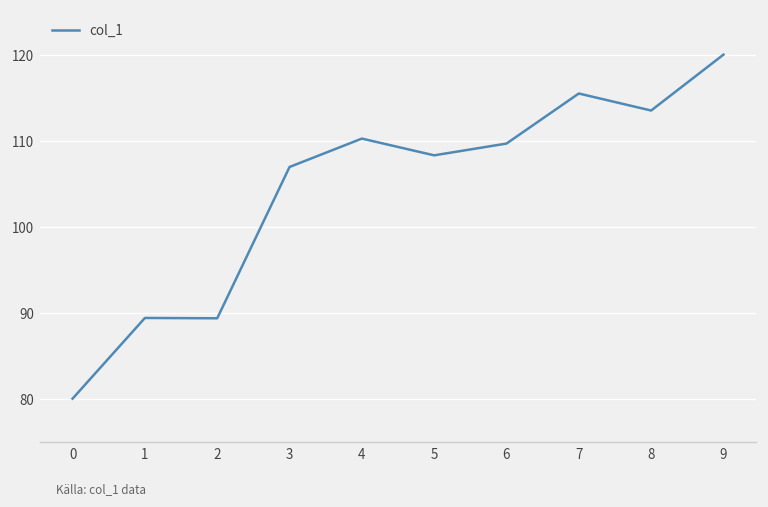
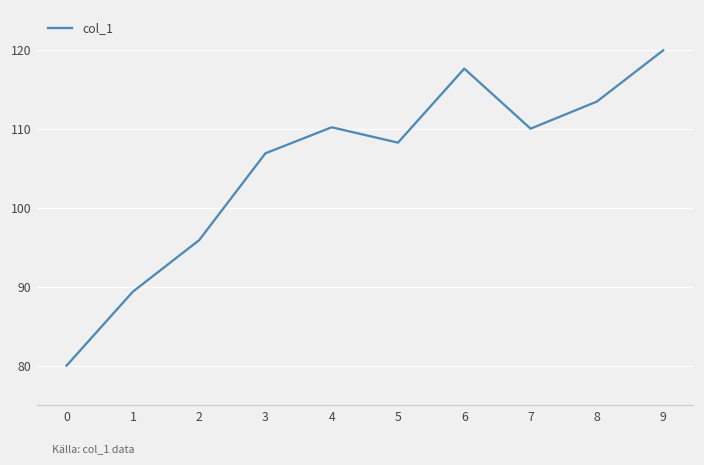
  {
    "0": 80,
    "1": 89,
-   "2": 89,
+   "2": 96,
    "3": 107,
    "4": 110,
    "5": 108,
-   "6": 110,
-   "7": 115,
+   "6": 118,
+   "7": 110,
    "8": 114,
    "9": 120
  }
